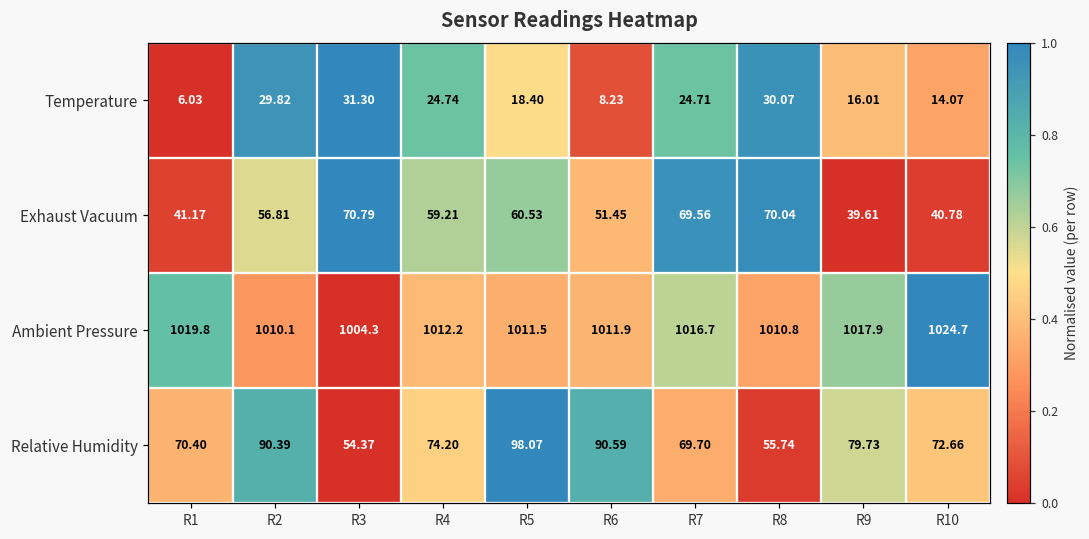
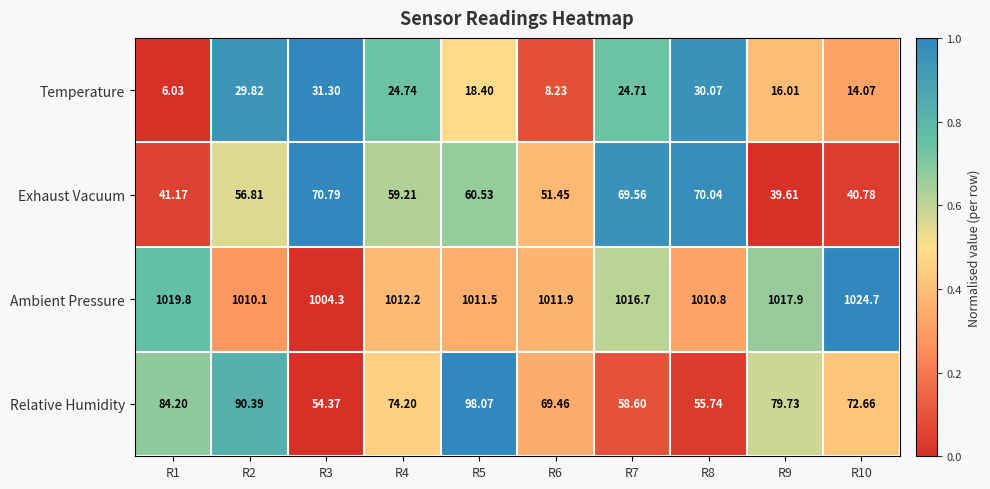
  {
    "Temperature": {
      "R1": 6.03,
      "R2": 29.82,
      "R3": 31.30,
      "R4": 24.74,
      "R5": 18.40,
      "R6": 8.23,
      "R7": 24.71,
      "R8": 30.07,
      "R9": 16.01,
      "R10": 14.07
    },
    "Exhaust Vacuum": {
      "R1": 41.17,
      "R2": 56.81,
      "R3": 70.79,
      "R4": 59.21,
      "R5": 60.53,
      "R6": 51.45,
      "R7": 69.56,
      "R8": 70.04,
      "R9": 39.61,
      "R10": 40.78
    },
    "Ambient Pressure": {
      "R1": 1019.8,
      "R2": 1010.1,
      "R3": 1004.3,
      "R4": 1012.2,
      "R5": 1011.5,
      "R6": 1011.9,
      "R7": 1016.7,
      "R8": 1010.8,
      "R9": 1017.9,
      "R10": 1024.7
    },
    "Relative Humidity": {
-     "R1": 70.40,
+     "R1": 84.20,
      "R2": 90.39,
      "R3": 54.37,
      "R4": 74.20,
      "R5": 98.07,
-     "R6": 90.59,
-     "R7": 69.70,
+     "R6": 69.46,
+     "R7": 58.60,
      "R8": 55.74,
      "R9": 79.73,
      "R10": 72.66
    }
  }
